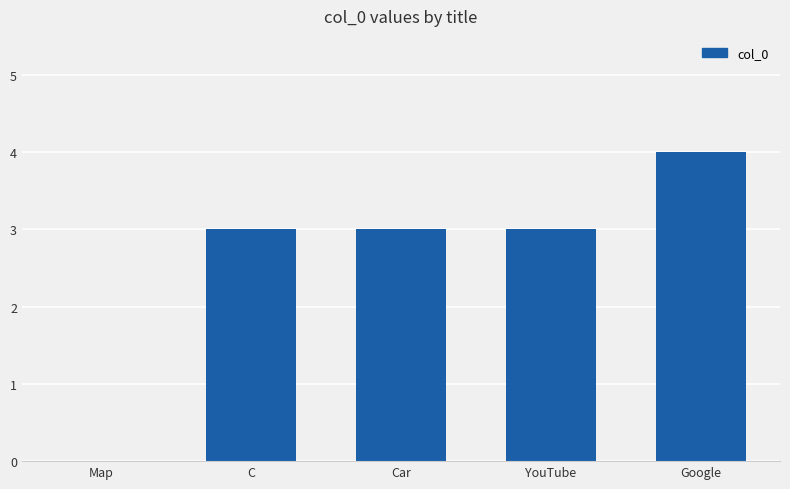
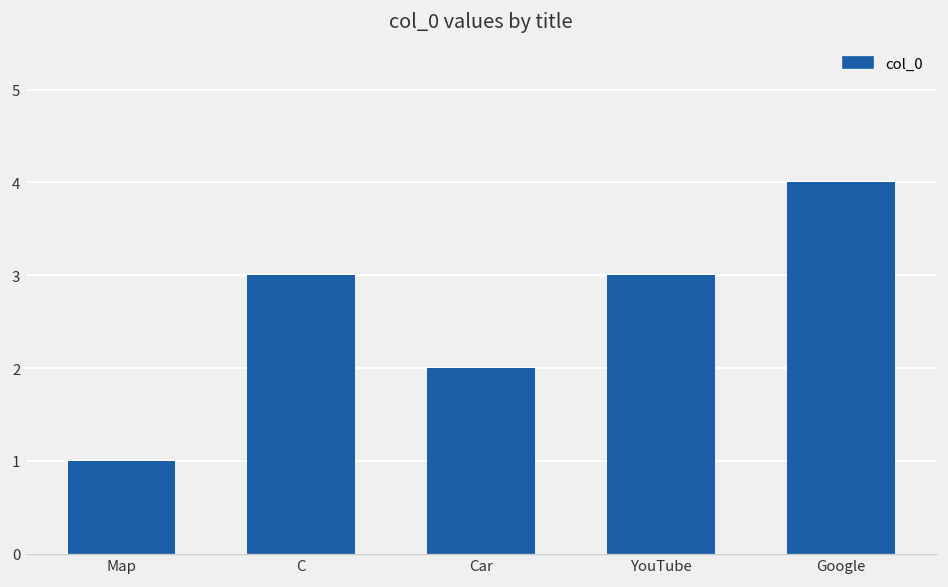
  {
-   "Map": 0,
+   "Map": 1,
    "C": 3,
-   "Car": 3,
+   "Car": 2,
    "YouTube": 3,
    "Google": 4
  }
